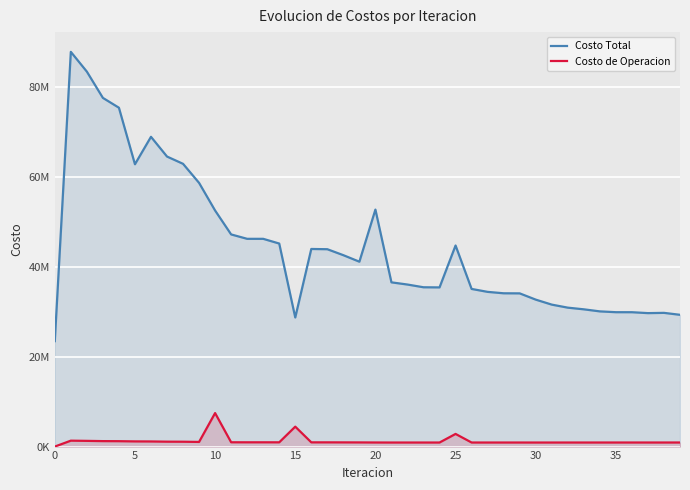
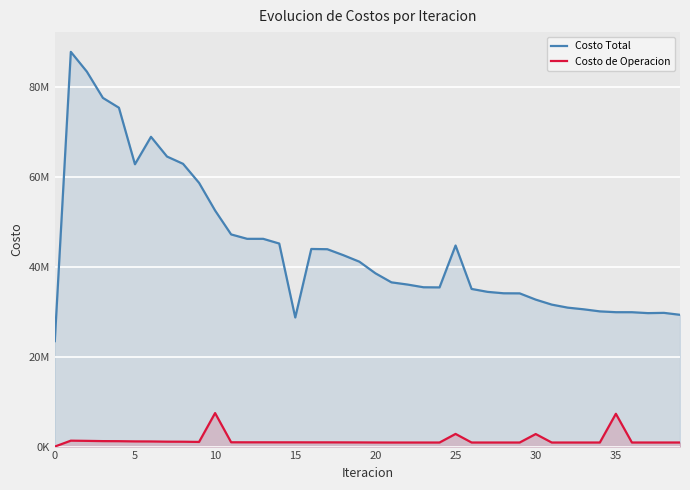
  {
    "Costo Total": {
      "0": 23000000,
      "5": 63000000,
      "10": 52000000,
      "15": 29000000,
-     "20": 53000000,
+     "20": 39000000,
      "25": 45000000,
      "30": 33000000,
      "35": 30000000
    },
    "Costo de Operacion": {
      "0": 0,
      "5": 1000000,
      "10": 7000000,
-     "15": 4000000,
+     "15": 1000000,
      "20": 1000000,
      "25": 3000000,
-     "30": 1000000,
-     "35": 1000000
+     "30": 3000000,
+     "35": 7000000
    }
  }
